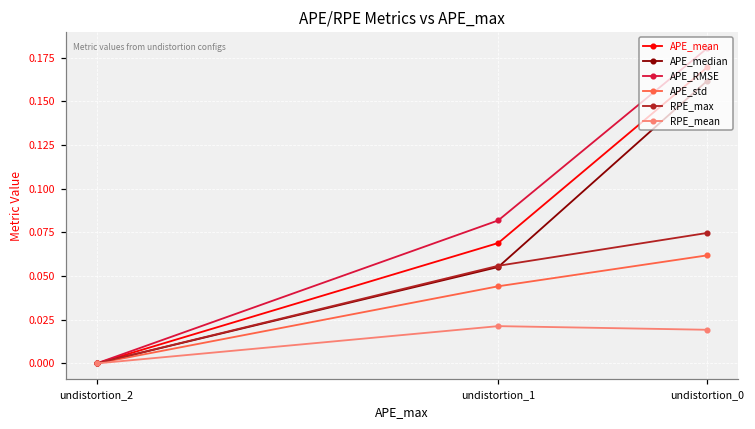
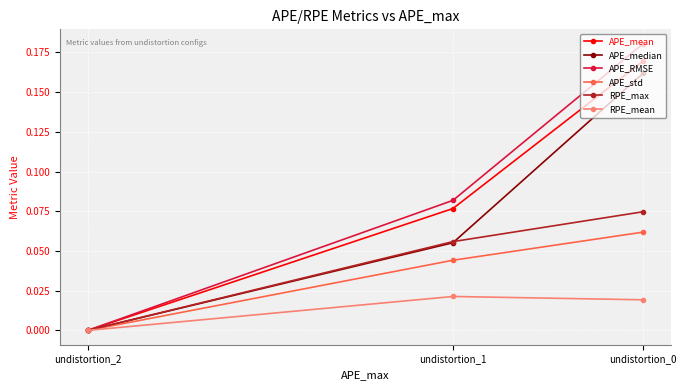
  {
    "APE_mean": {
-     "undistortion_1": 0.069
+     "undistortion_1": 0.077
    }
  }
